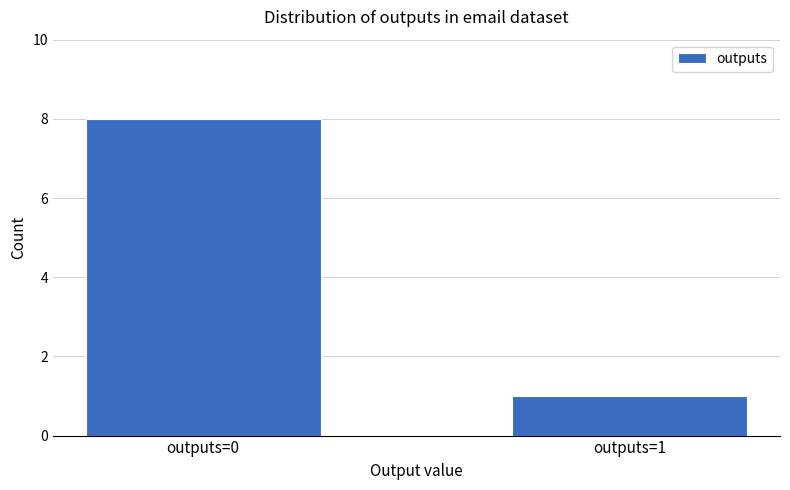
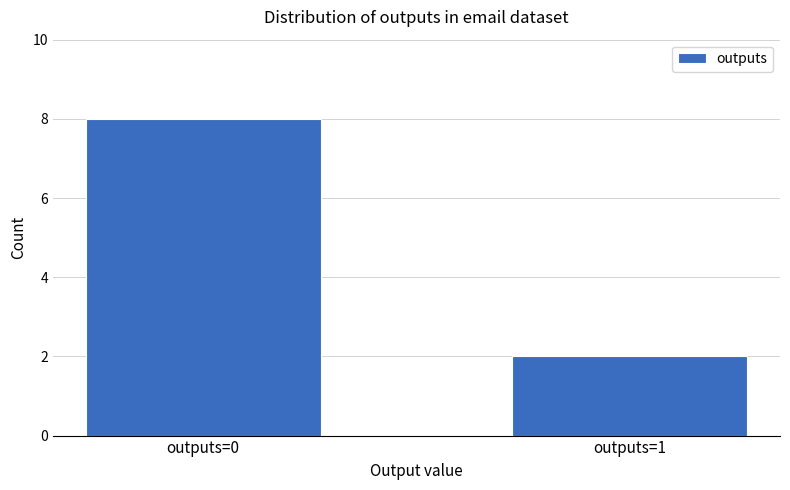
  {
    "outputs=0": 8,
-   "outputs=1": 1
+   "outputs=1": 2
  }
